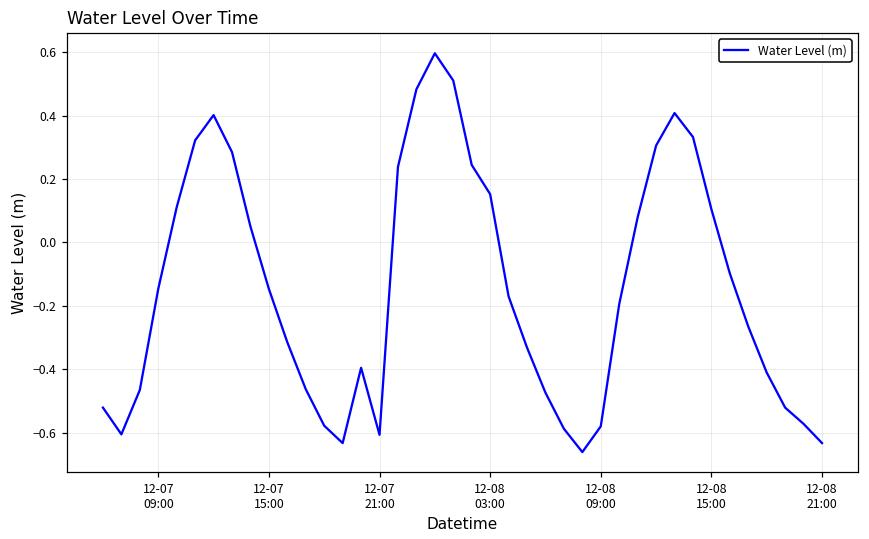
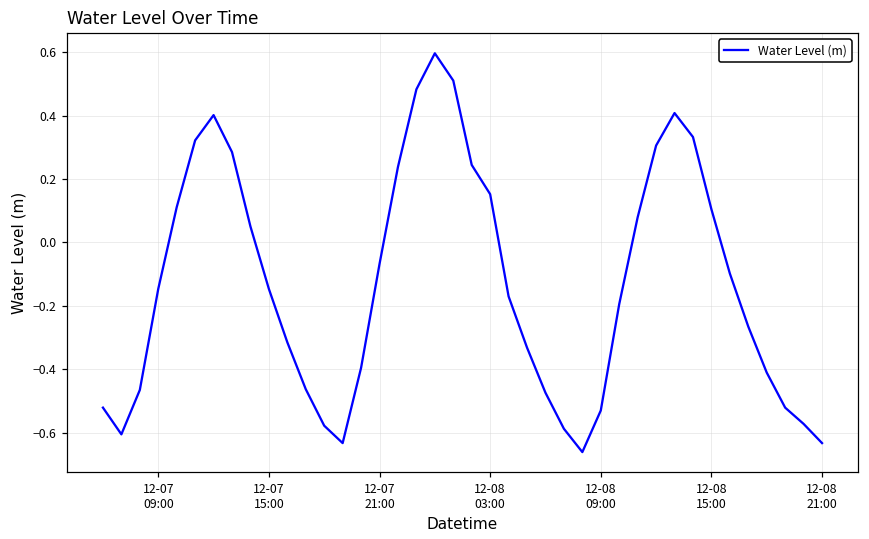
  {
    "12-07 09:00": -0.15,
    "12-07 15:00": -0.15,
-   "12-07 21:00": -0.61,
+   "12-07 21:00": -0.07,
    "12-08 03:00": 0.15,
-   "12-08 09:00": -0.58,
+   "12-08 09:00": -0.53,
    "12-08 15:00": 0.10,
    "12-08 21:00": -0.63
  }
